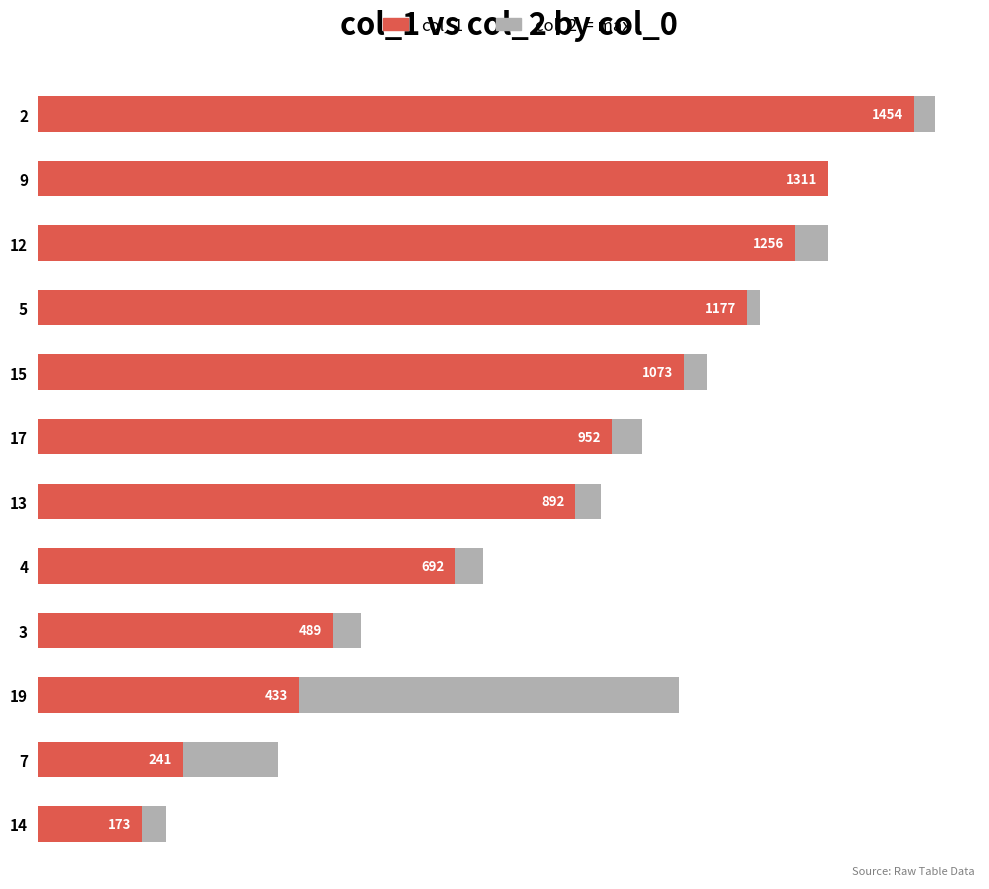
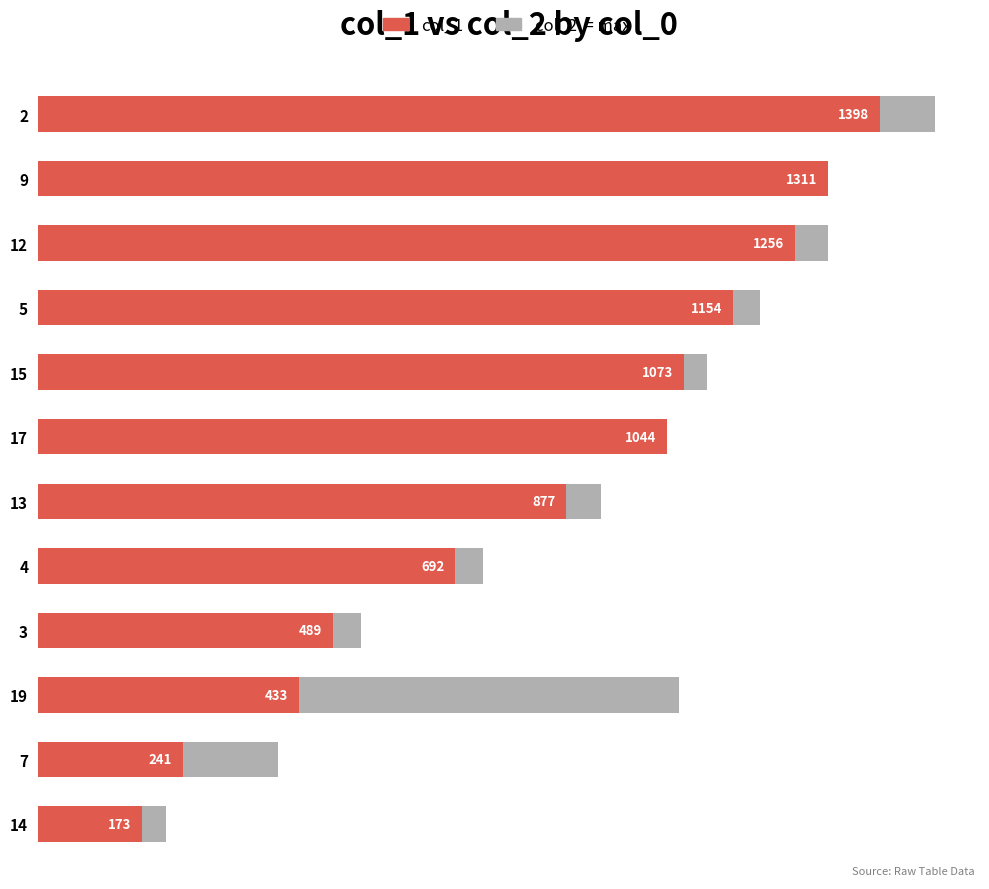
  {
    "col_1": {
-     "2": 1454,
+     "2": 1398,
      "9": 1311,
-     "5": 1177,
-     "17": 952,
-     "13": 892
+     "5": 1154,
+     "17": 1044,
+     "13": 877
    }
  }
